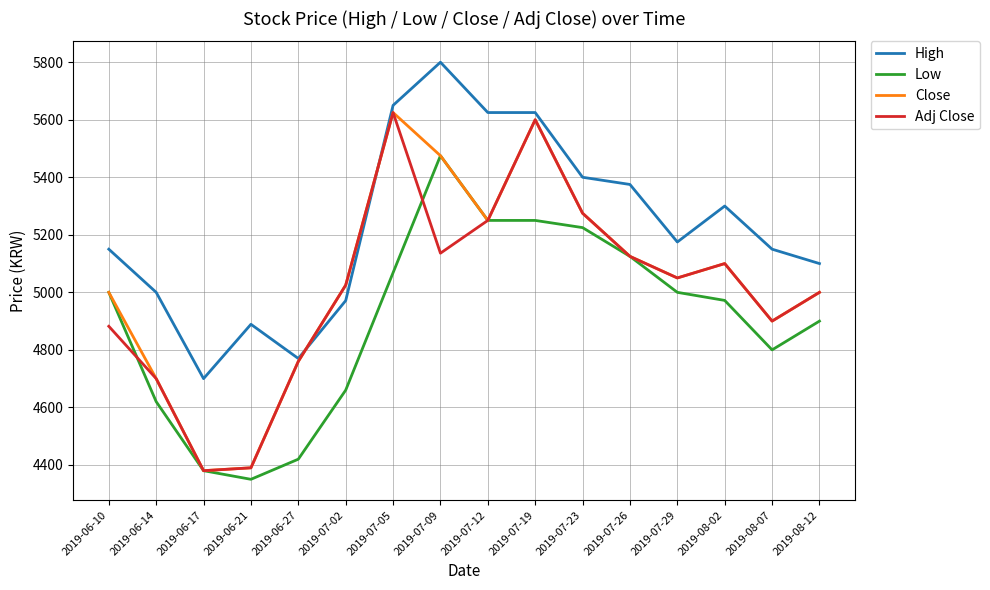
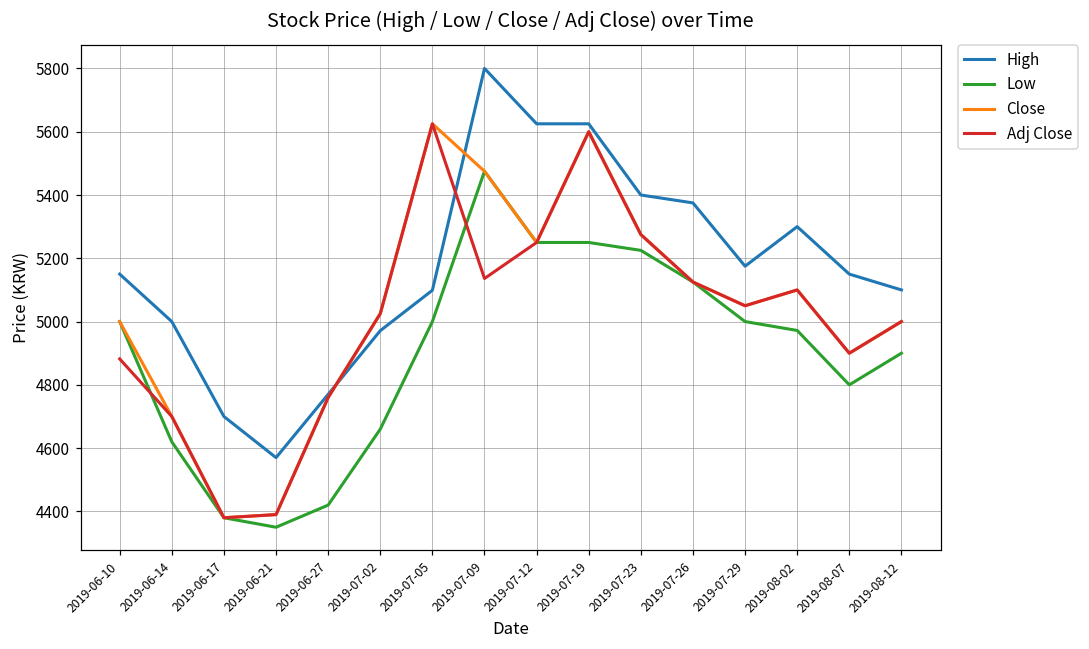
  {
    "High": {
      "2019-06-10": 5150,
      "2019-06-14": 5000,
      "2019-06-17": 4700,
-     "2019-06-21": 4890,
+     "2019-06-21": 4570,
      "2019-06-27": 4770,
      "2019-07-02": 4970,
-     "2019-07-05": 5650,
+     "2019-07-05": 5100,
      "2019-07-09": 5800,
      "2019-07-12": 5630,
      "2019-07-19": 5630,
      "2019-07-23": 5400,
      "2019-07-26": 5380,
      "2019-07-29": 5180,
      "2019-08-02": 5300,
      "2019-08-07": 5150,
      "2019-08-12": 5100
    },
    "Low": {
      "2019-06-14": 4620,
      "2019-06-21": 4350,
      "2019-06-27": 4420,
      "2019-07-02": 4660,
-     "2019-07-05": 5070,
+     "2019-07-05": 5000,
      "2019-07-19": 5250,
      "2019-07-23": 5230,
      "2019-07-29": 5000,
      "2019-08-02": 4970,
      "2019-08-07": 4800,
      "2019-08-12": 4900
    },
    "Adj Close": {
      "2019-06-10": 4880,
      "2019-07-09": 5140
    }
  }
